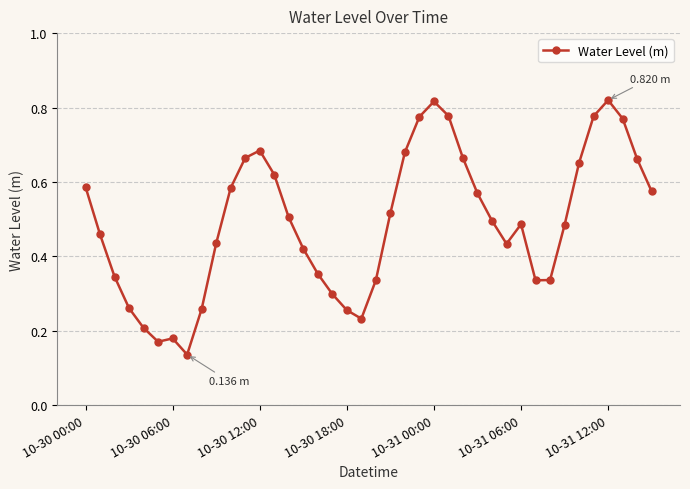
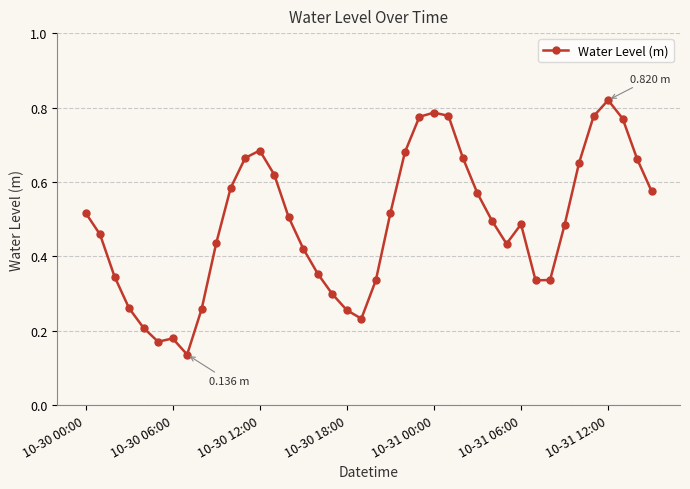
  {
-   "10-30 00:00": 0.59,
+   "10-30 00:00": 0.52,
    "10-30 06:00": 0.18,
    "10-30 12:00": 0.68,
    "10-30 18:00": 0.26,
-   "10-31 00:00": 0.82,
+   "10-31 00:00": 0.79,
    "10-31 06:00": 0.49
  }
